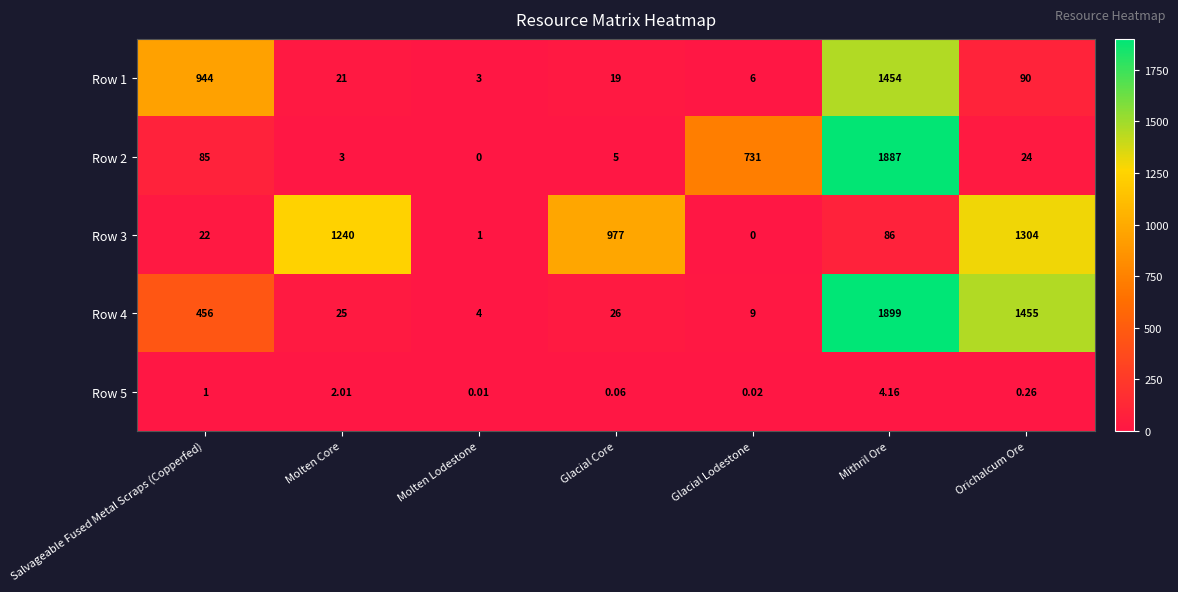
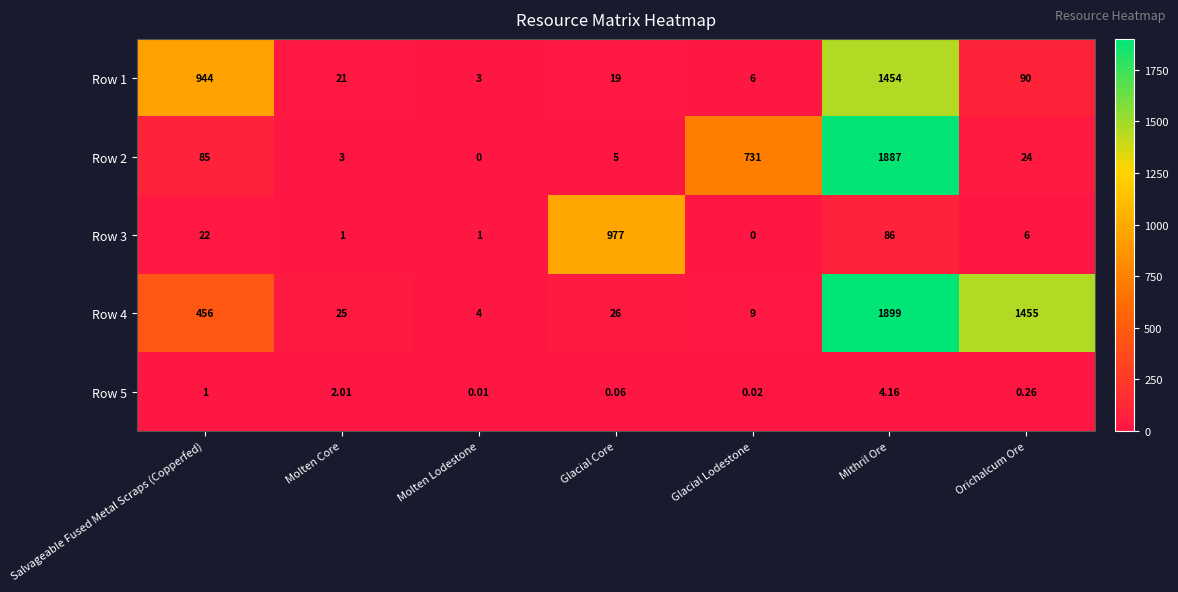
  {
    "Row 1": {
      "Salvageable Fused Metal Scraps (Copperfed)": 944,
      "Molten Core": 21,
      "Molten Lodestone": 3,
      "Glacial Core": 19,
      "Glacial Lodestone": 6,
      "Mithril Ore": 1454,
      "Orichalcum Ore": 90
    },
    "Row 2": {
      "Salvageable Fused Metal Scraps (Copperfed)": 85,
      "Molten Core": 3,
      "Molten Lodestone": 0,
      "Glacial Core": 5,
      "Glacial Lodestone": 731,
      "Mithril Ore": 1887,
      "Orichalcum Ore": 24
    },
    "Row 3": {
      "Salvageable Fused Metal Scraps (Copperfed)": 22,
-     "Molten Core": 1240,
+     "Molten Core": 1,
      "Molten Lodestone": 1,
      "Glacial Core": 977,
      "Glacial Lodestone": 0,
      "Mithril Ore": 86,
-     "Orichalcum Ore": 1304
+     "Orichalcum Ore": 6
    },
    "Row 4": {
      "Salvageable Fused Metal Scraps (Copperfed)": 456,
      "Molten Core": 25,
      "Molten Lodestone": 4,
      "Glacial Core": 26,
      "Glacial Lodestone": 9,
      "Mithril Ore": 1899,
      "Orichalcum Ore": 1455
    },
    "Row 5": {
      "Salvageable Fused Metal Scraps (Copperfed)": 1,
      "Molten Core": 2.01,
      "Molten Lodestone": 0.01,
      "Glacial Core": 0.06,
      "Glacial Lodestone": 0.02,
      "Mithril Ore": 4.16,
      "Orichalcum Ore": 0.26
    }
  }
